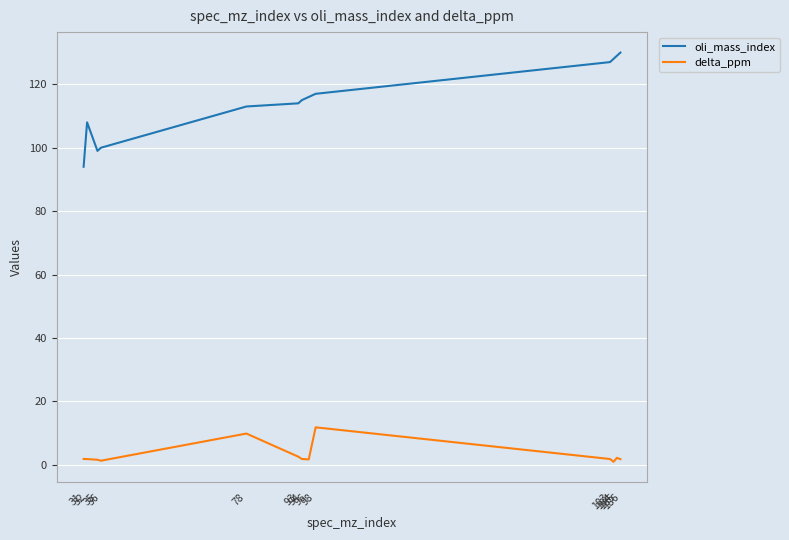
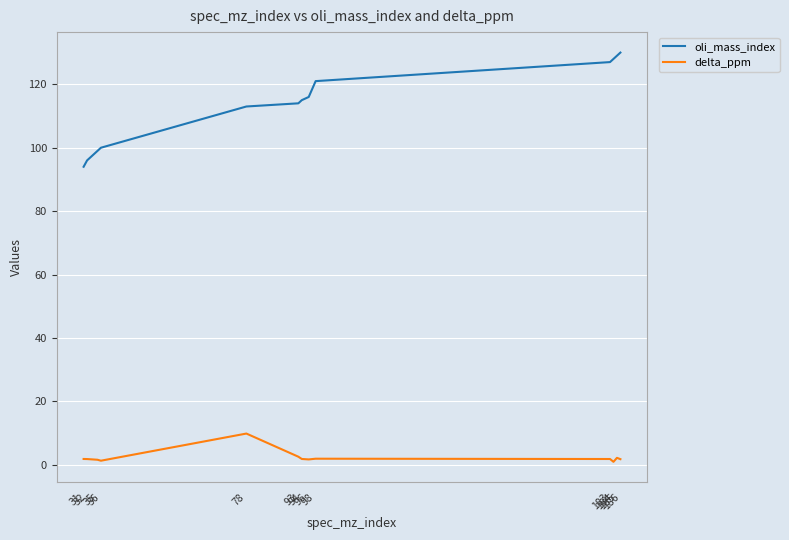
  {
    "oli_mass_index": {
      "31": 94,
-     "32": 108,
+     "32": 96,
      "35": 99,
      "36": 100,
      "78": 113,
      "93": 114,
      "94": 115,
      "96": 116,
-     "98": 117,
+     "98": 121,
      "183": 127,
      "184": 128,
      "185": 129,
      "186": 130
    },
    "delta_ppm": {
      "31": 2,
      "32": 2,
      "35": 2,
      "36": 1,
      "78": 10,
      "93": 3,
      "94": 2,
      "96": 2,
-     "98": 12,
+     "98": 2,
      "183": 2,
      "184": 1,
      "185": 2,
      "186": 2
    }
  }
